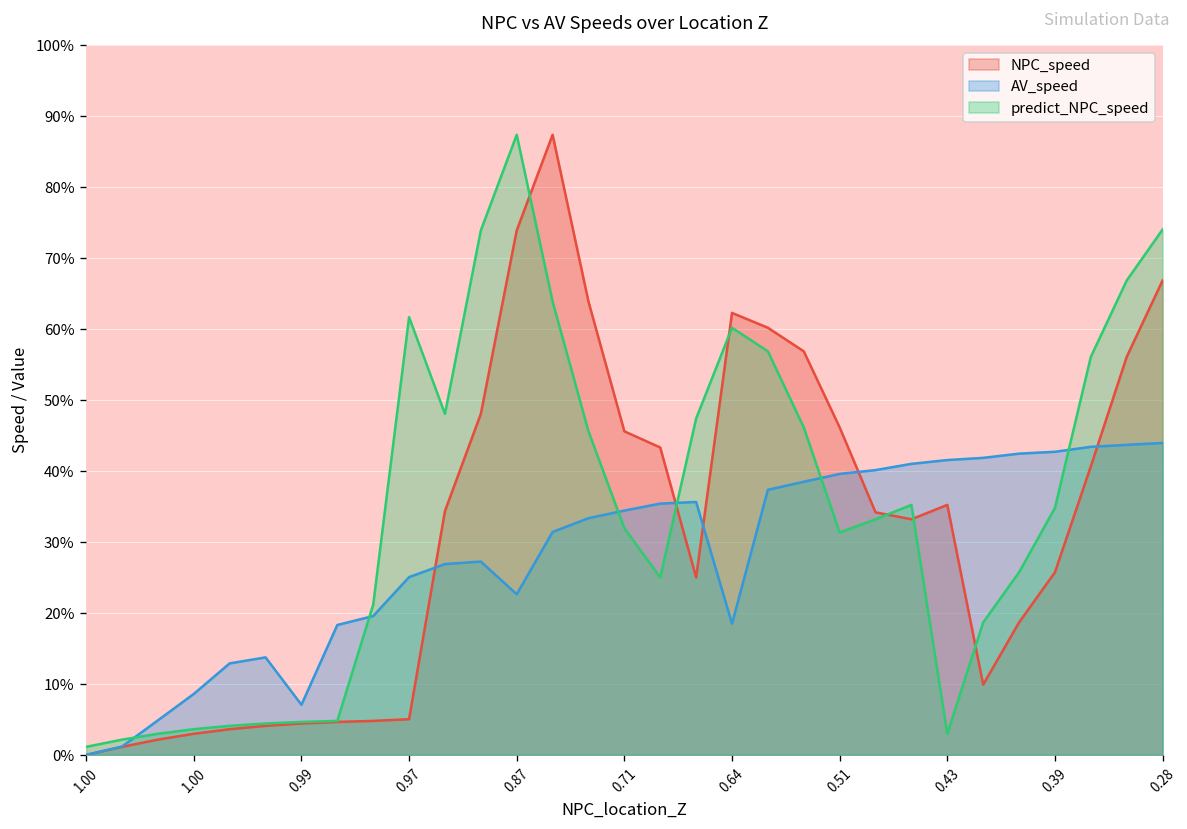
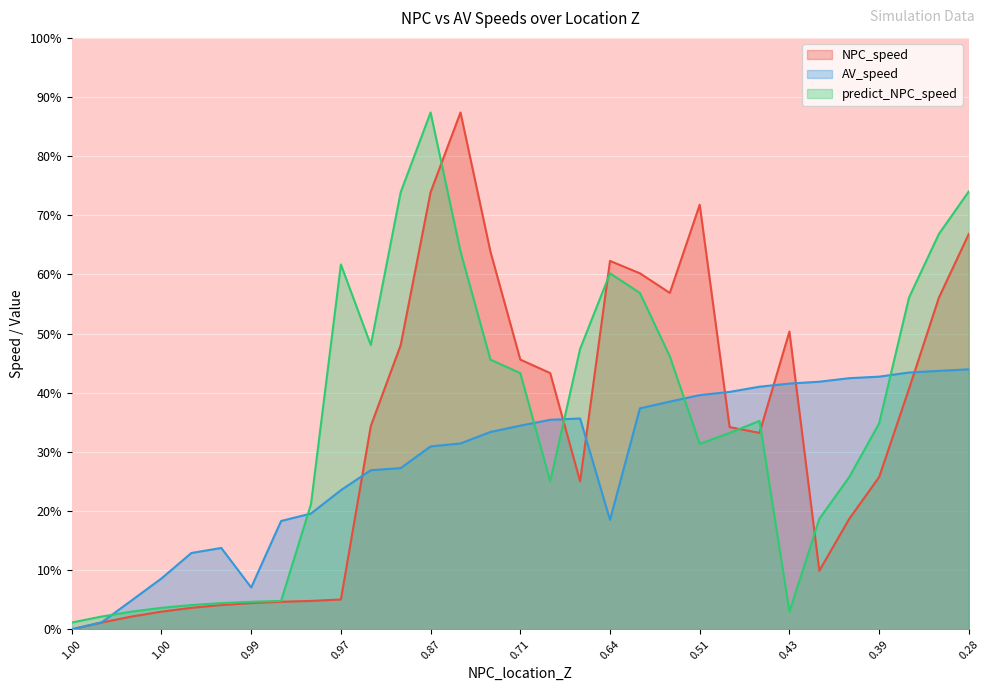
  {
    "NPC_speed": {
      "0.97": "5%",
      "0.87": "74%",
      "0.71": "46%",
      "0.64": "62%",
-     "0.51": "46%",
-     "0.43": "35%",
+     "0.51": "72%",
+     "0.43": "50%",
      "0.39": "26%",
      "0.28": "67%"
    },
    "AV_speed": {
      "0.99": "7%",
-     "0.97": "25%",
-     "0.87": "23%",
+     "0.97": "24%",
+     "0.87": "31%",
      "0.71": "34%",
      "0.64": "18%",
      "0.51": "40%",
      "0.43": "42%",
      "0.39": "43%",
      "0.28": "44%"
    },
    "predict_NPC_speed": {
      "0.97": "62%",
      "0.87": "87%",
-     "0.71": "32%",
+     "0.71": "43%",
      "0.64": "60%",
      "0.51": "31%",
      "0.43": "3%",
      "0.39": "35%",
      "0.28": "74%"
    }
  }
